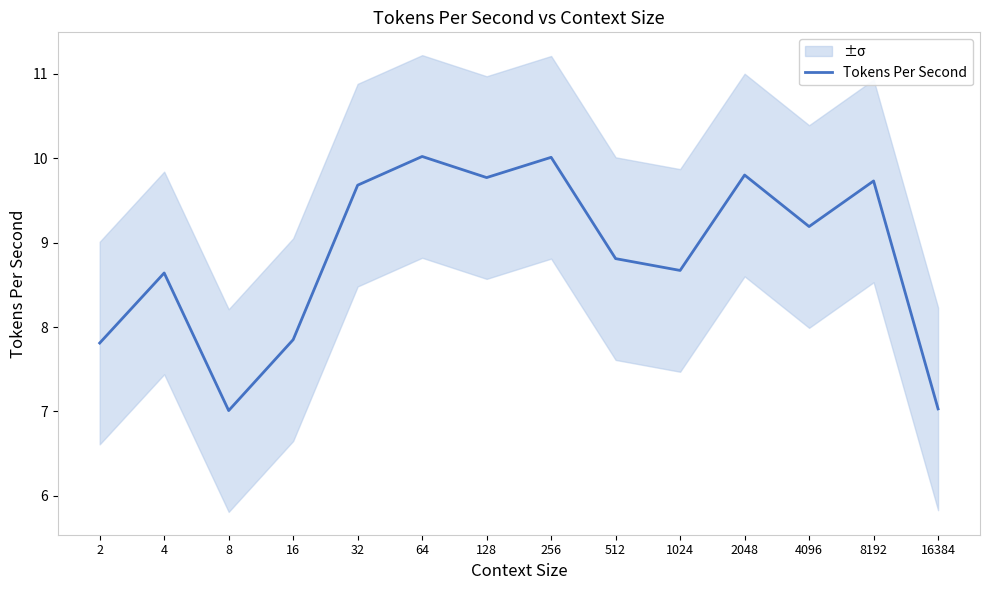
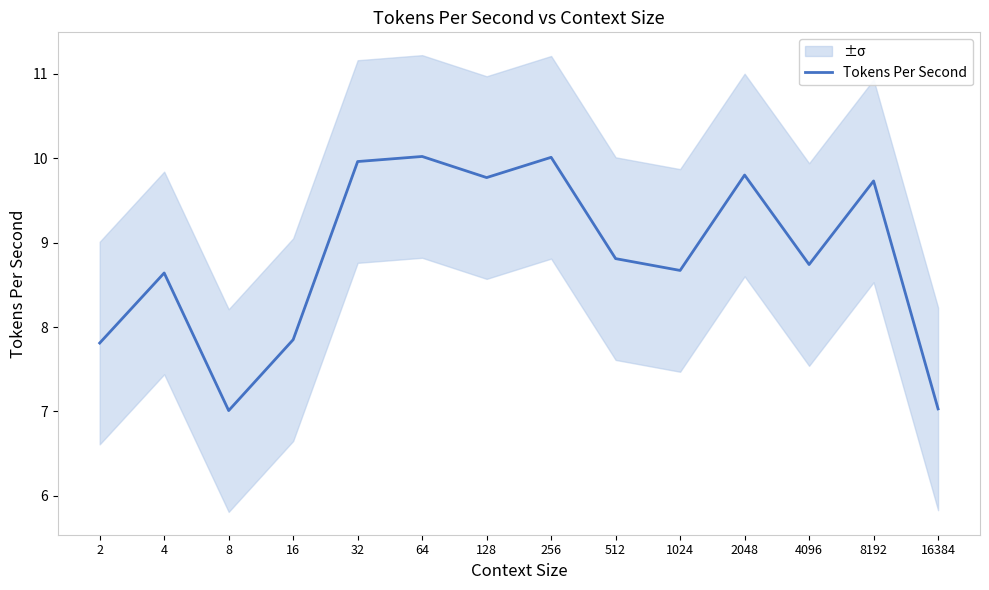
  {
    "Tokens Per Second": {
      "2": 7.8,
      "4": 8.6,
      "8": 7.0,
      "16": 7.9,
-     "32": 9.7,
+     "32": 10.0,
      "64": 10.0,
      "128": 9.8,
      "256": 10.0,
      "512": 8.8,
      "1024": 8.7,
      "2048": 9.8,
-     "4096": 9.2,
+     "4096": 8.7,
      "8192": 9.7,
      "16384": 7.0
    }
  }
